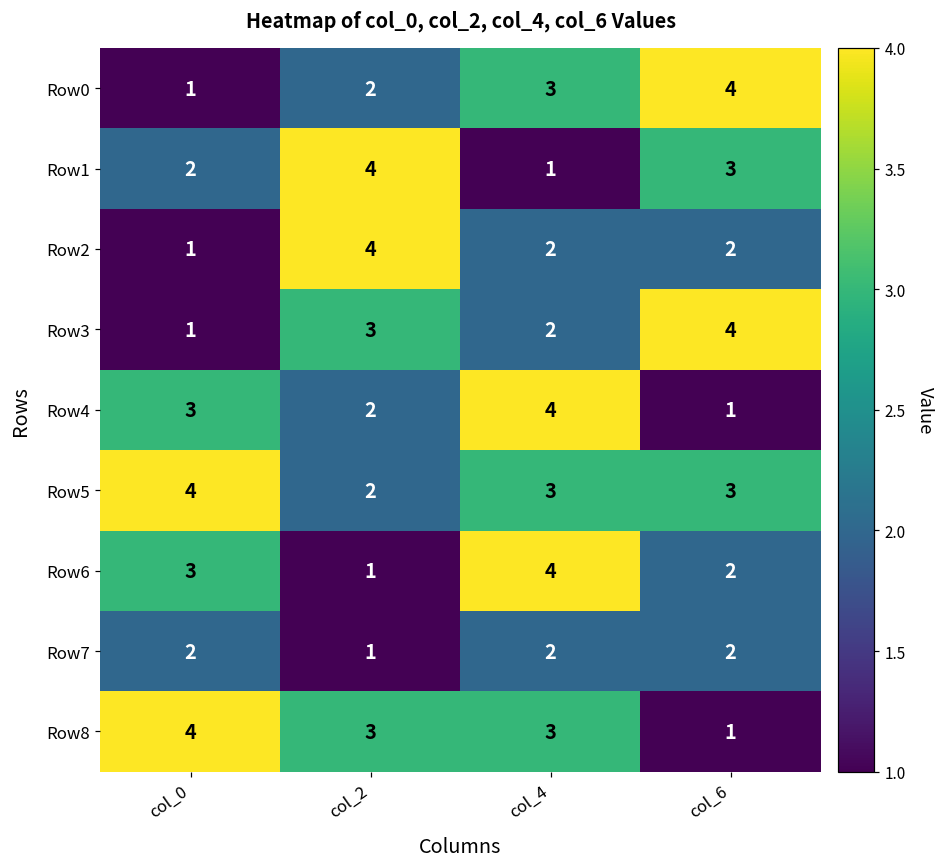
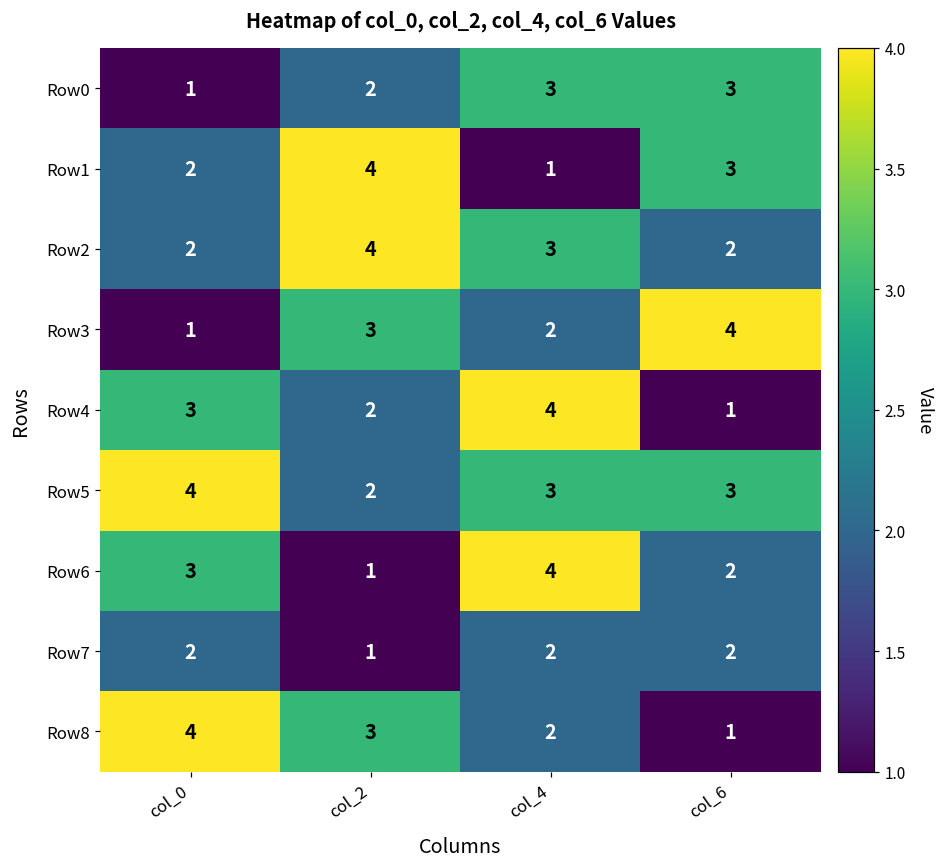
  {
    "Row0": {
      "col_0": 1,
      "col_2": 2,
      "col_4": 3,
-     "col_6": 4
+     "col_6": 3
    },
    "Row1": {
      "col_0": 2,
      "col_2": 4,
      "col_4": 1,
      "col_6": 3
    },
    "Row2": {
-     "col_0": 1,
+     "col_0": 2,
      "col_2": 4,
-     "col_4": 2,
+     "col_4": 3,
      "col_6": 2
    },
    "Row3": {
      "col_0": 1,
      "col_2": 3,
      "col_4": 2,
      "col_6": 4
    },
    "Row4": {
      "col_0": 3,
      "col_2": 2,
      "col_4": 4,
      "col_6": 1
    },
    "Row5": {
      "col_0": 4,
      "col_2": 2,
      "col_4": 3,
      "col_6": 3
    },
    "Row6": {
      "col_0": 3,
      "col_2": 1,
      "col_4": 4,
      "col_6": 2
    },
    "Row7": {
      "col_0": 2,
      "col_2": 1,
      "col_4": 2,
      "col_6": 2
    },
    "Row8": {
      "col_0": 4,
      "col_2": 3,
-     "col_4": 3,
+     "col_4": 2,
      "col_6": 1
    }
  }
